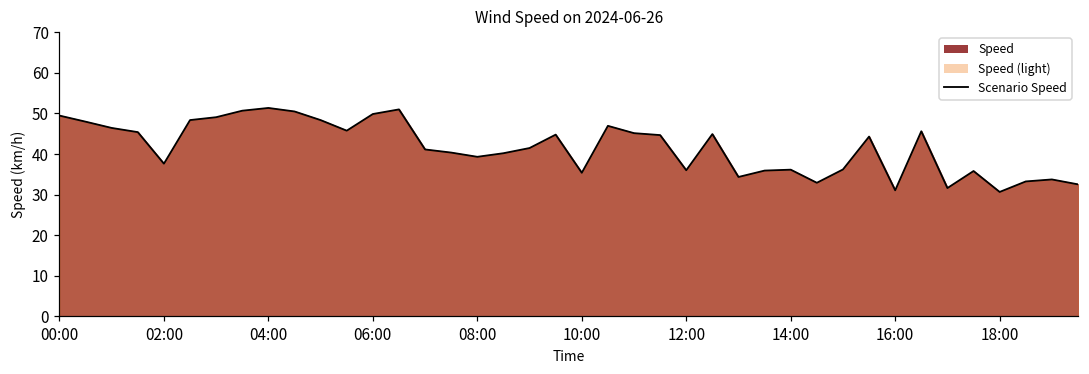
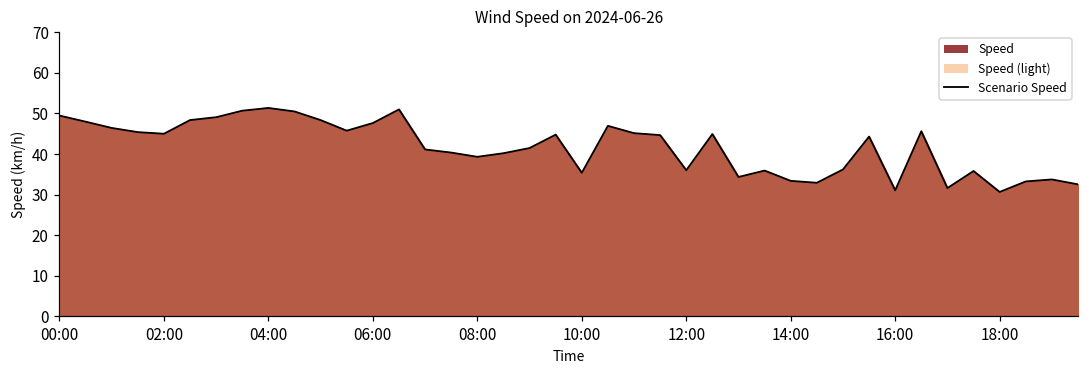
  {
    "00:00": 49,
-   "02:00": 38,
+   "02:00": 45,
    "04:00": 51,
-   "06:00": 50,
+   "06:00": 48,
    "08:00": 39,
    "10:00": 35,
    "12:00": 36,
-   "14:00": 36,
+   "14:00": 33,
    "16:00": 31,
    "18:00": 31
  }
